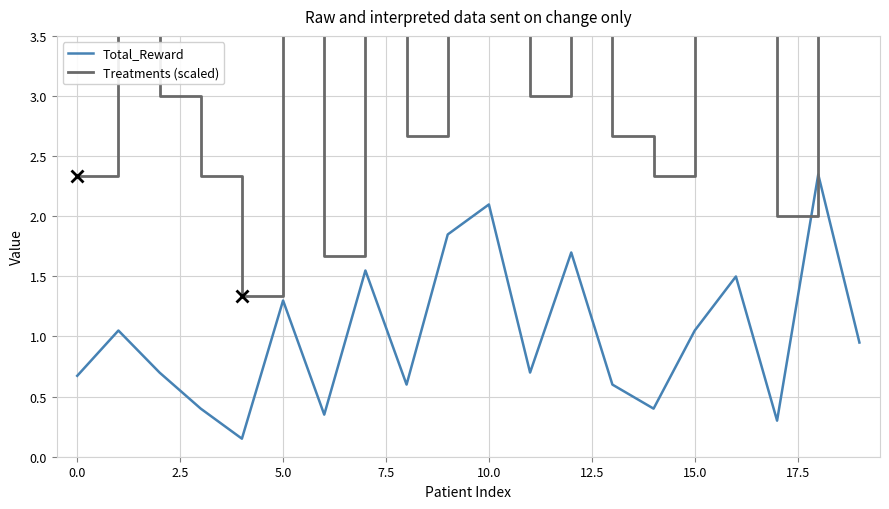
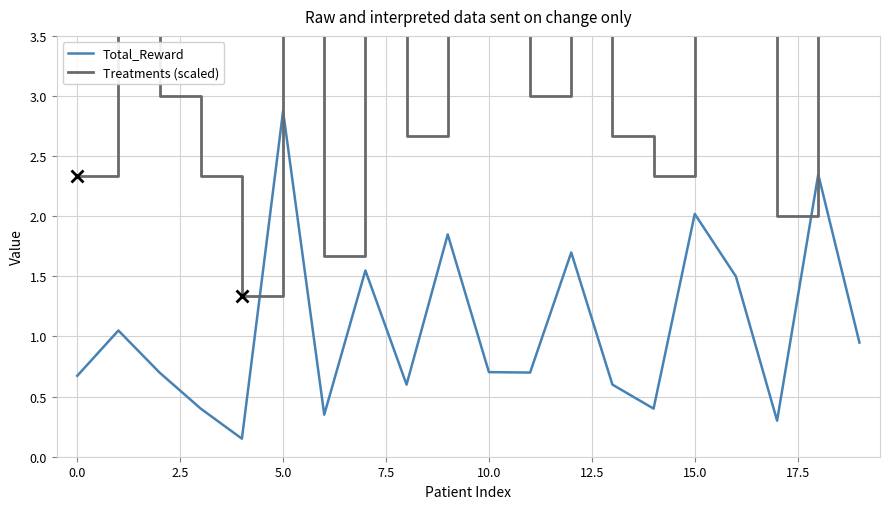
  {
    "Total_Reward": {
      "0.0": 0.67,
-     "5.0": 1.30,
-     "10.0": 2.10,
-     "15.0": 1.05
+     "5.0": 2.87,
+     "10.0": 0.70,
+     "15.0": 2.02
    }
  }
